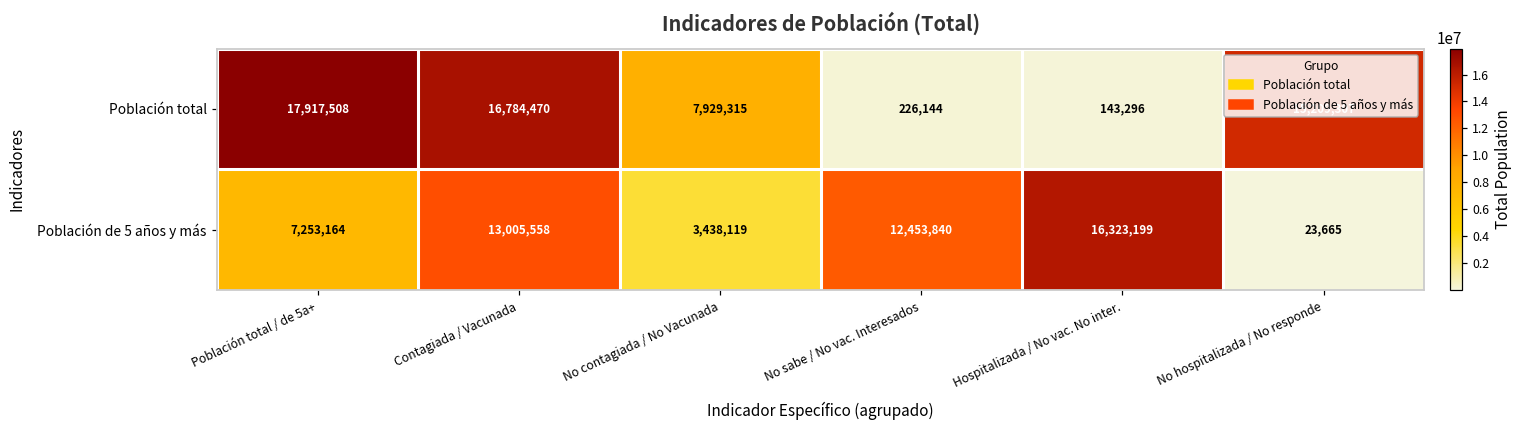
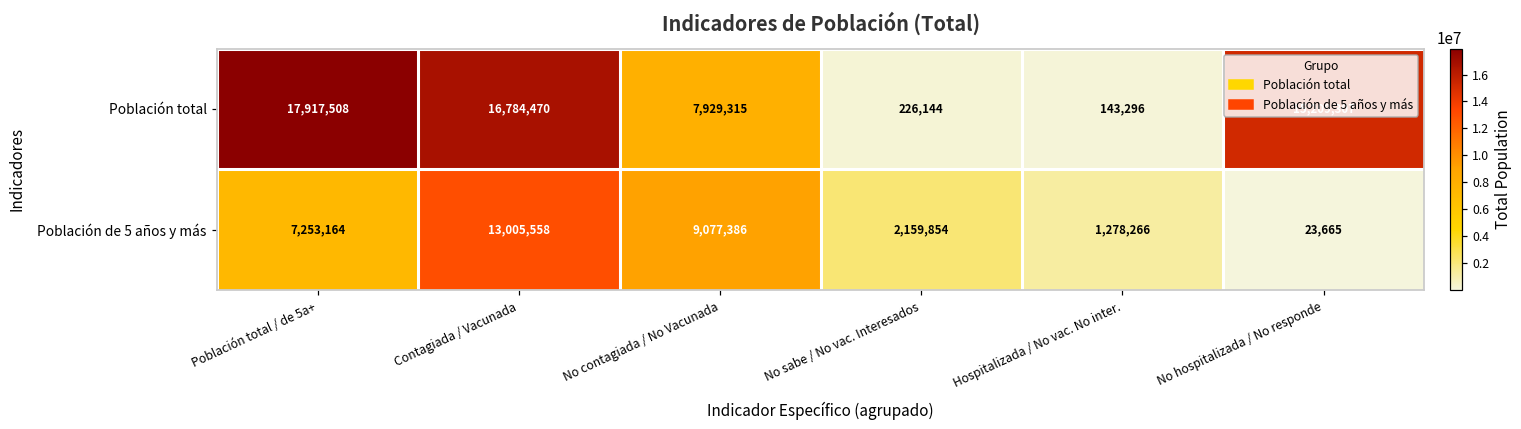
  {
    "Población total": {
      "Población total / de 5a+": "17,917,508",
      "Contagiada / Vacunada": "16,784,470",
      "No contagiada / No Vacunada": "7,929,315",
      "No sabe / No vac. Interesados": "226,144",
      "Hospitalizada / No vac. No inter.": "143,296"
    },
    "Población de 5 años y más": {
      "Población total / de 5a+": "7,253,164",
      "Contagiada / Vacunada": "13,005,558",
-     "No contagiada / No Vacunada": "3,438,119",
-     "No sabe / No vac. Interesados": "12,453,840",
-     "Hospitalizada / No vac. No inter.": "16,323,199",
+     "No contagiada / No Vacunada": "9,077,386",
+     "No sabe / No vac. Interesados": "2,159,854",
+     "Hospitalizada / No vac. No inter.": "1,278,266",
      "No hospitalizada / No responde": "23,665"
    }
  }
